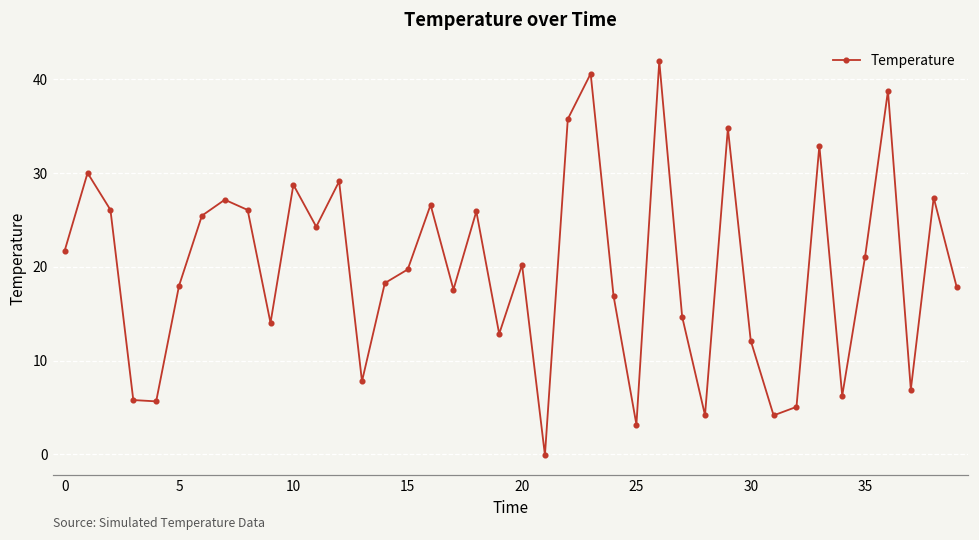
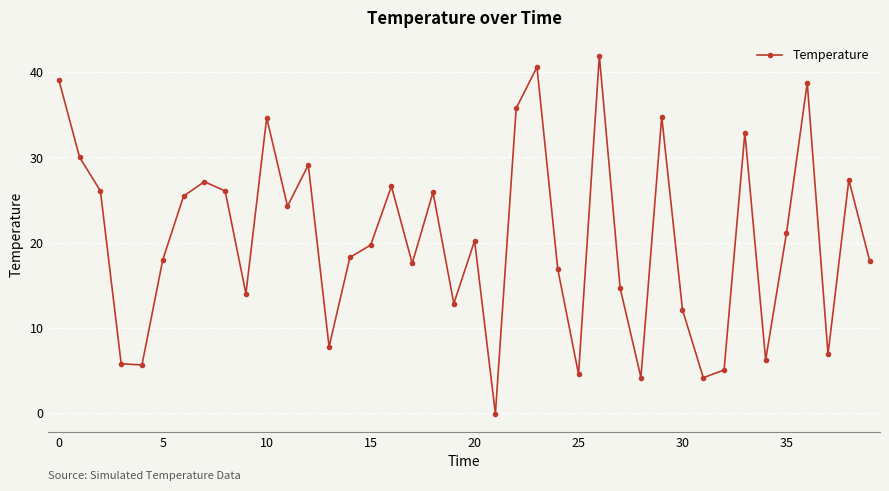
  {
-   "0": 22,
+   "0": 39,
    "5": 18,
-   "10": 29,
+   "10": 35,
    "15": 20,
    "20": 20,
-   "25": 3,
+   "25": 5,
    "30": 12,
    "35": 21
  }
